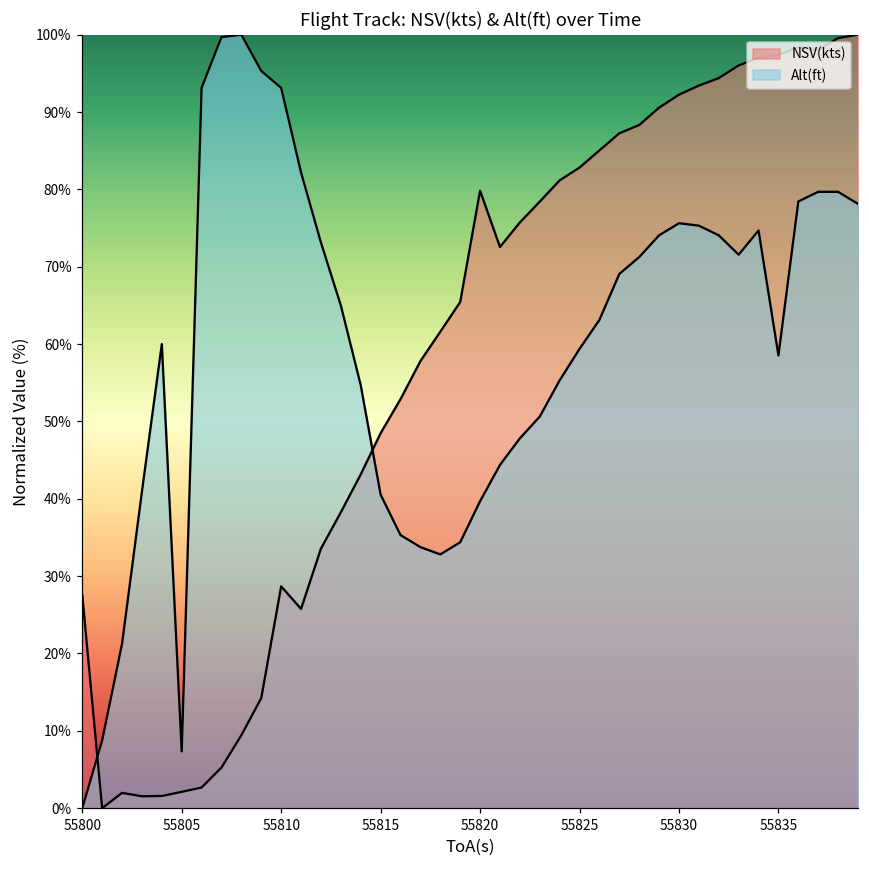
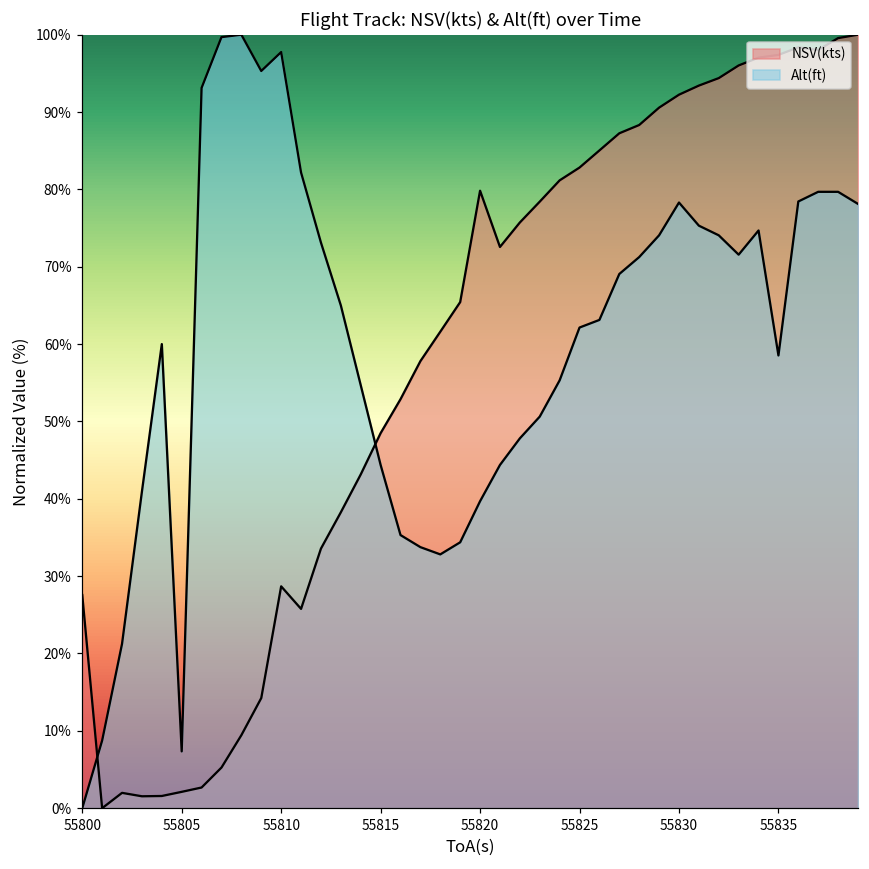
  {
    "NSV(kts)": {
      "55800": "28%",
      "55805": "2%",
      "55810": "29%",
      "55815": "48%",
      "55820": "80%",
      "55825": "83%",
      "55830": "92%"
    },
    "Alt(ft)": {
      "55800": "0%",
      "55805": "7%",
-     "55810": "93%",
-     "55815": "41%",
+     "55810": "98%",
+     "55815": "44%",
      "55820": "40%",
-     "55825": "59%",
-     "55830": "76%",
+     "55825": "62%",
+     "55830": "78%",
      "55835": "59%"
    }
  }
